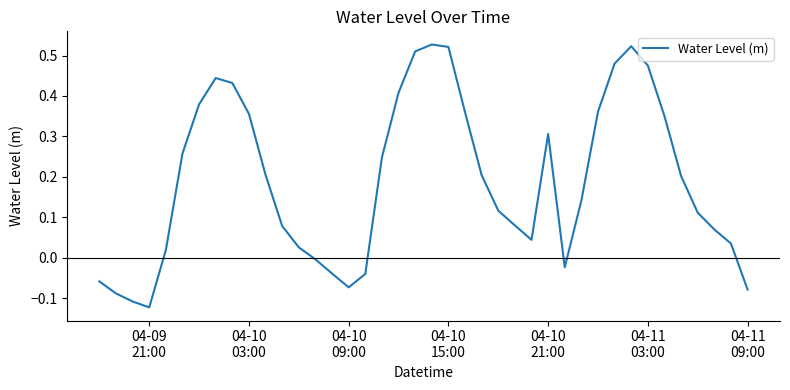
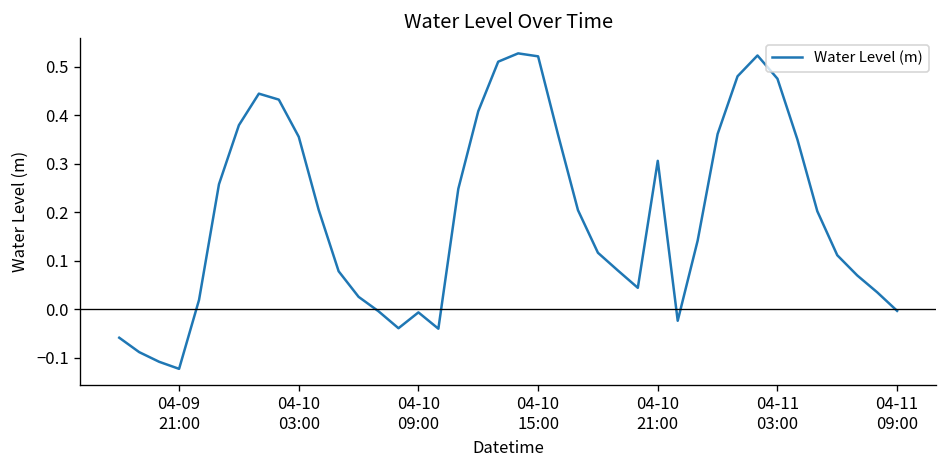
  {
    "04-09 21:00": -0.12,
    "04-10 03:00": 0.36,
-   "04-10 09:00": -0.07,
+   "04-10 09:00": -0.01,
    "04-10 15:00": 0.52,
    "04-10 21:00": 0.31,
    "04-11 03:00": 0.48,
-   "04-11 09:00": -0.08
+   "04-11 09:00": 0.00
  }
